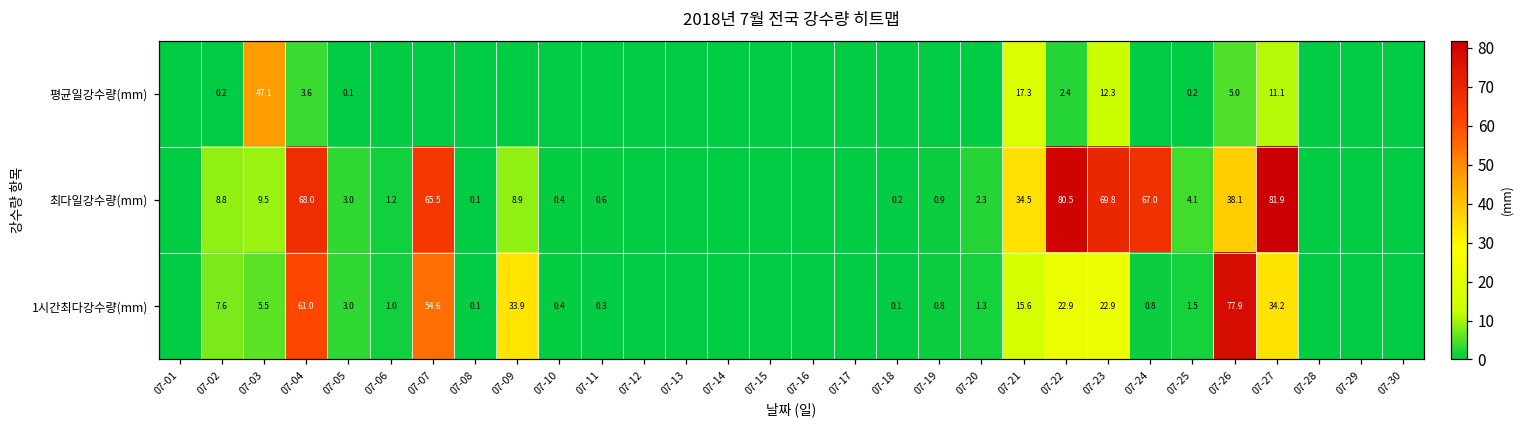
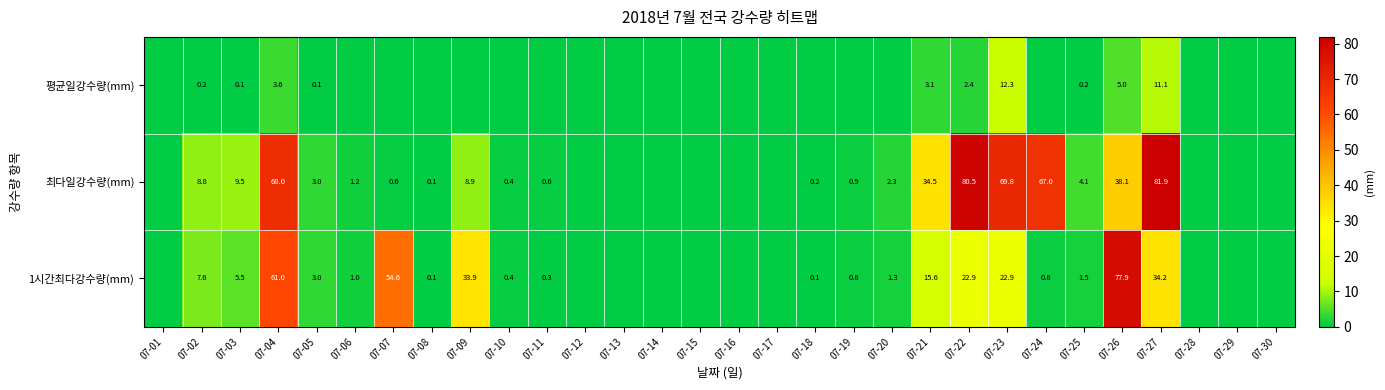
  {
    "평균일강수량(mm)": {
      "07-02": 0.2,
-     "07-03": 47.1,
+     "07-03": 0.1,
      "07-04": 3.6,
      "07-05": 0.1,
-     "07-21": 17.3,
+     "07-21": 3.1,
      "07-22": 2.4,
      "07-23": 12.3,
      "07-25": 0.2,
      "07-26": 5.0,
      "07-27": 11.1
    },
    "최다일강수량(mm)": {
      "07-02": 8.8,
      "07-03": 9.5,
      "07-04": 68.0,
      "07-05": 3.0,
      "07-06": 1.2,
-     "07-07": 65.5,
+     "07-07": 0.6,
      "07-08": 0.1,
      "07-09": 8.9,
      "07-10": 0.4,
      "07-11": 0.6,
      "07-18": 0.2,
      "07-19": 0.9,
      "07-20": 2.3,
      "07-21": 34.5,
      "07-22": 80.5,
      "07-23": 69.8,
      "07-24": 67.0,
      "07-25": 4.1,
      "07-26": 38.1,
      "07-27": 81.9
    },
    "1시간최다강수량(mm)": {
      "07-02": 7.6,
      "07-03": 5.5,
      "07-04": 61.0,
      "07-05": 3.0,
      "07-06": 1.0,
      "07-07": 54.6,
      "07-08": 0.1,
      "07-09": 33.9,
      "07-10": 0.4,
      "07-11": 0.3,
      "07-18": 0.1,
      "07-19": 0.8,
      "07-20": 1.3,
      "07-21": 15.6,
      "07-22": 22.9,
      "07-23": 22.9,
      "07-24": 0.8,
      "07-25": 1.5,
      "07-26": 77.9,
      "07-27": 34.2
    }
  }
